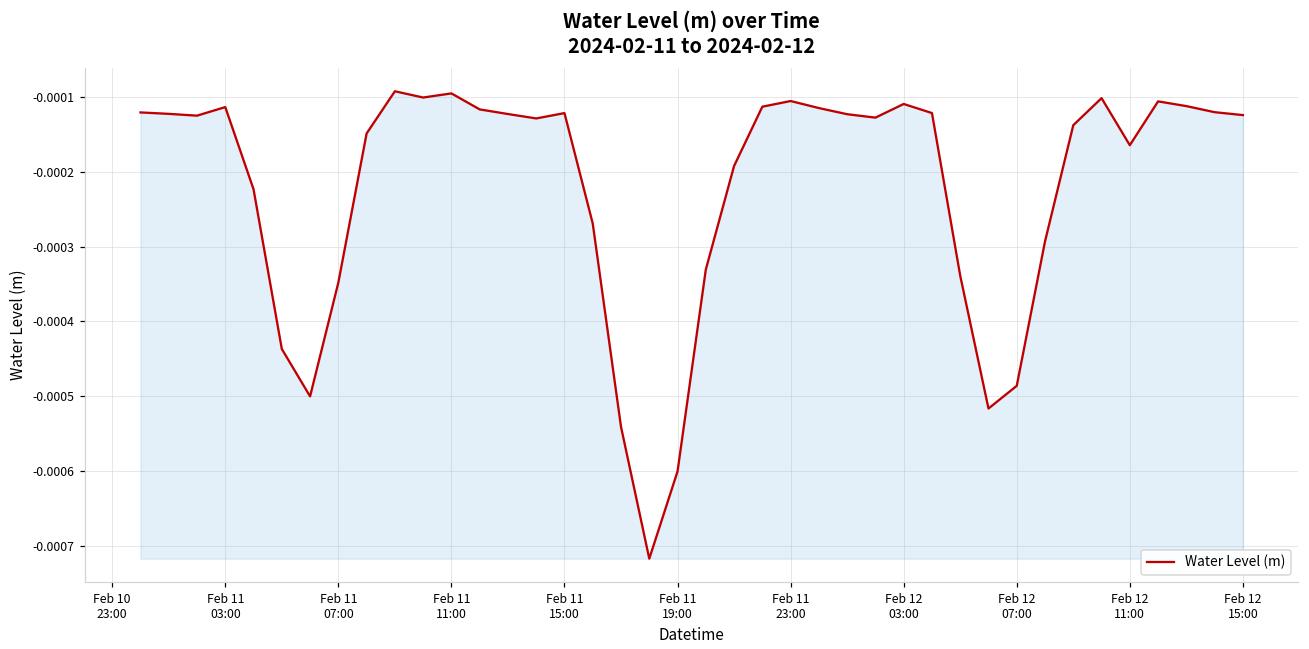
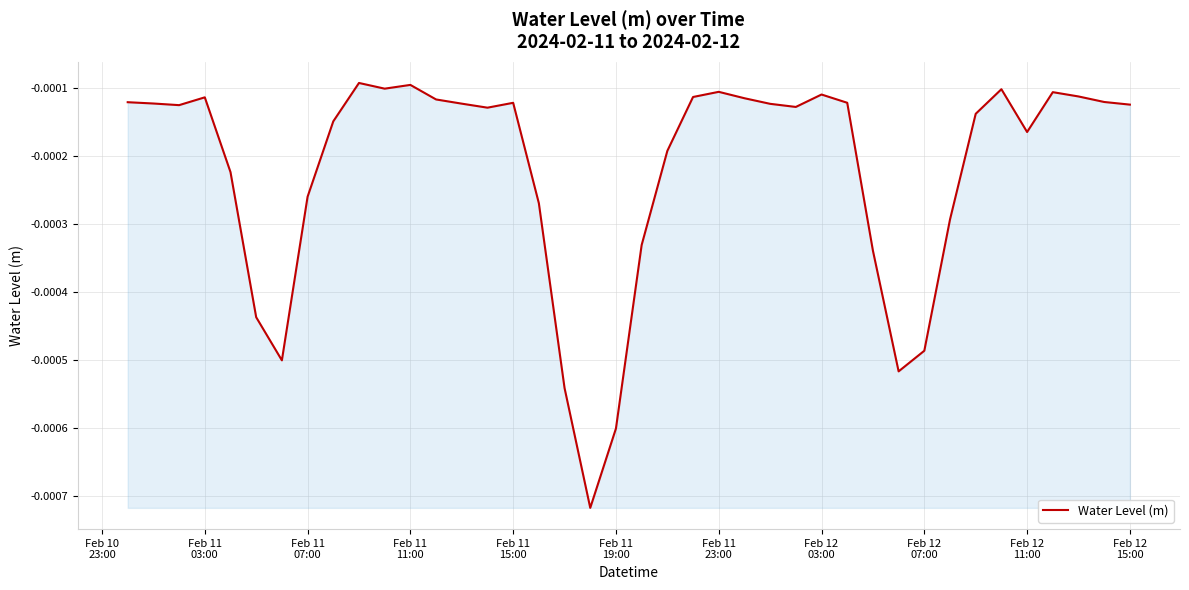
  {
    "Feb 11 03:00": -0.00011,
-   "Feb 11 07:00": -0.00035,
+   "Feb 11 07:00": -0.00026,
    "Feb 11 11:00": -0.00009,
    "Feb 11 15:00": -0.00012,
    "Feb 11 19:00": -0.00060,
    "Feb 11 23:00": -0.00011,
    "Feb 12 03:00": -0.00011,
    "Feb 12 07:00": -0.00049,
    "Feb 12 11:00": -0.00016,
    "Feb 12 15:00": -0.00012
  }
